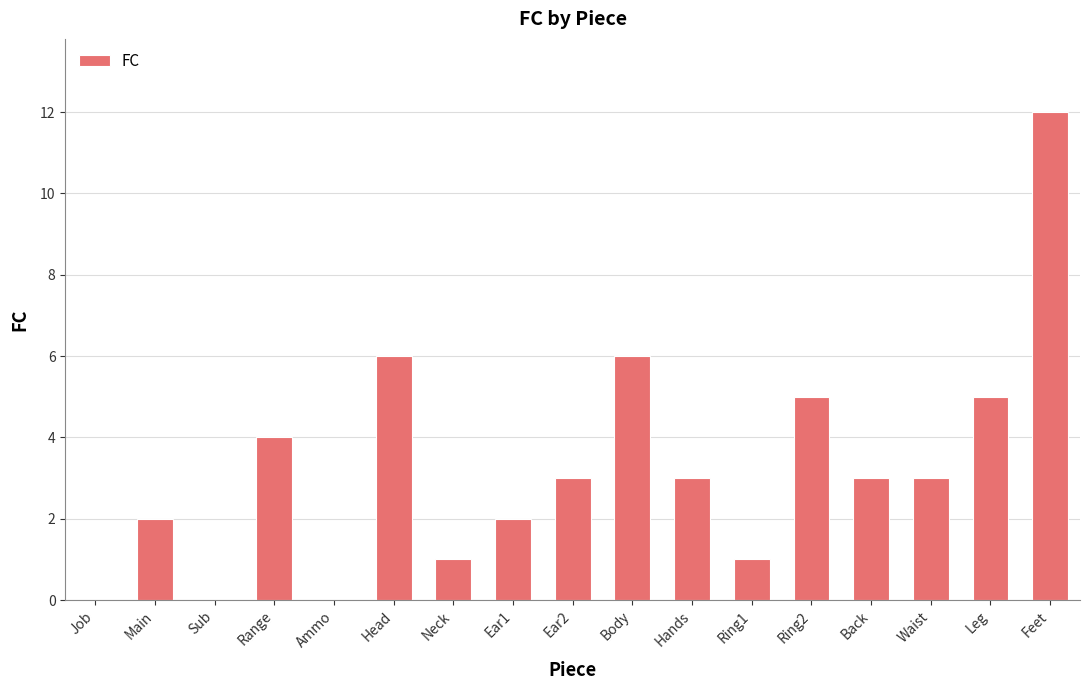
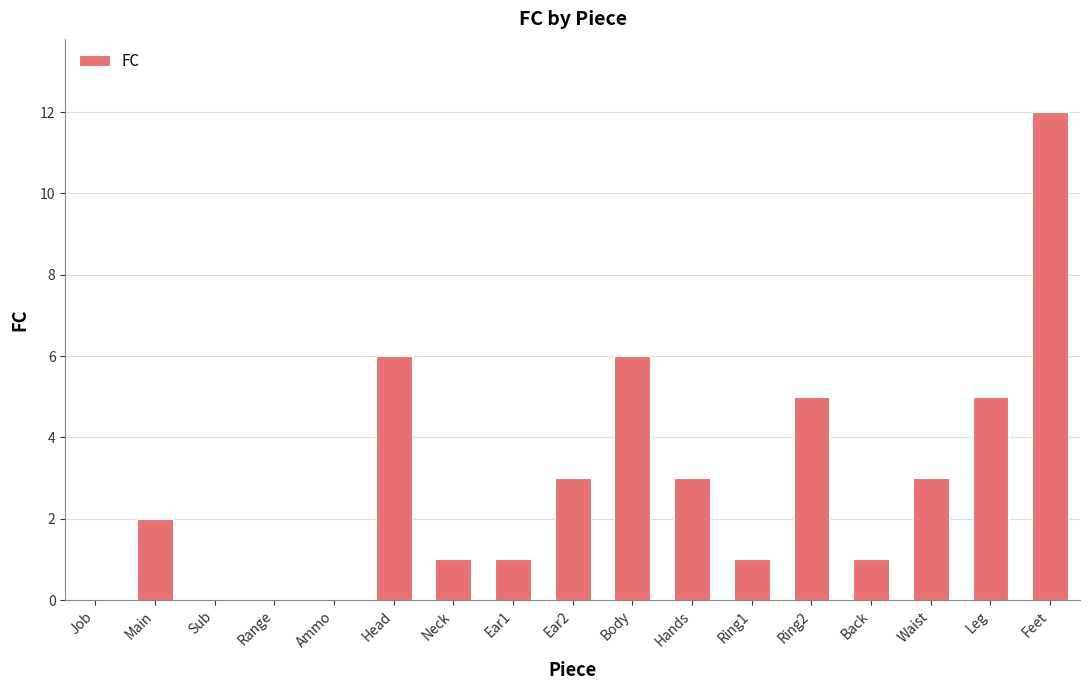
  {
    "Job": 0,
    "Main": 2,
    "Sub": 0,
-   "Range": 4,
+   "Range": 0,
    "Ammo": 0,
    "Head": 6,
    "Neck": 1,
-   "Ear1": 2,
+   "Ear1": 1,
    "Ear2": 3,
    "Body": 6,
    "Hands": 3,
    "Ring1": 1,
    "Ring2": 5,
-   "Back": 3,
+   "Back": 1,
    "Waist": 3,
    "Leg": 5,
    "Feet": 12
  }
